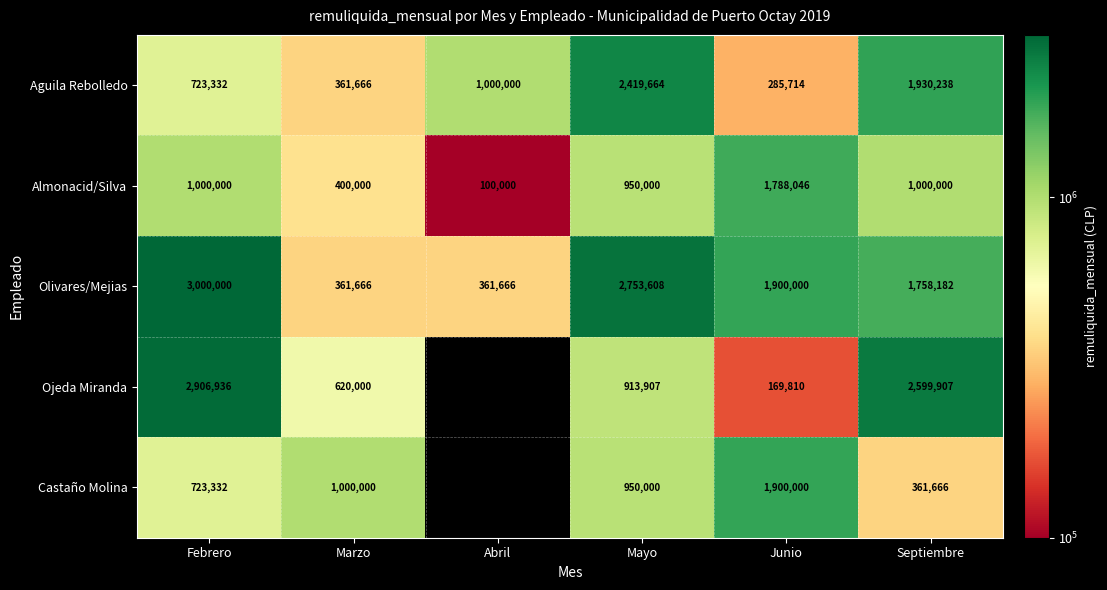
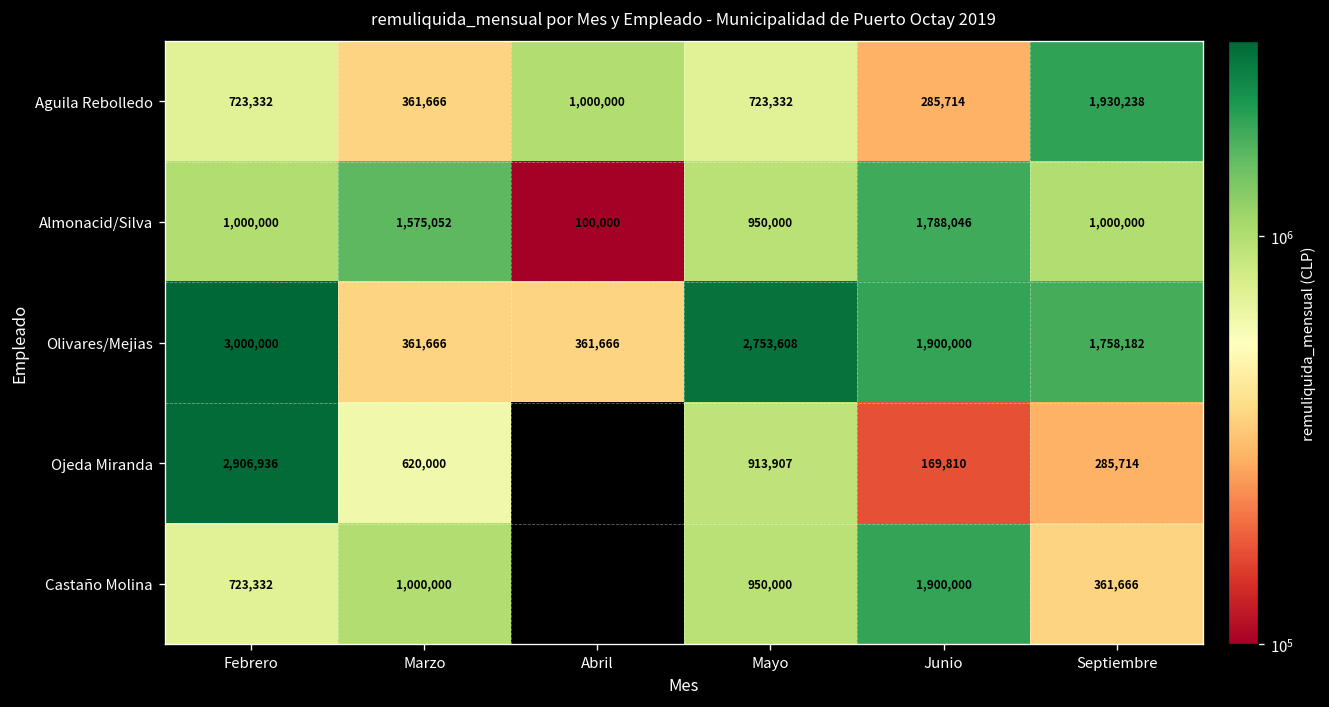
  {
    "Aguila Rebolledo": {
      "Febrero": "723,332",
      "Marzo": "361,666",
      "Abril": "1,000,000",
-     "Mayo": "2,419,664",
+     "Mayo": "723,332",
      "Junio": "285,714",
      "Septiembre": "1,930,238"
    },
    "Almonacid/Silva": {
      "Febrero": "1,000,000",
-     "Marzo": "400,000",
+     "Marzo": "1,575,052",
      "Abril": "100,000",
      "Mayo": "950,000",
      "Junio": "1,788,046",
      "Septiembre": "1,000,000"
    },
    "Olivares/Mejias": {
      "Febrero": "3,000,000",
      "Marzo": "361,666",
      "Abril": "361,666",
      "Mayo": "2,753,608",
      "Junio": "1,900,000",
      "Septiembre": "1,758,182"
    },
    "Ojeda Miranda": {
      "Febrero": "2,906,936",
      "Marzo": "620,000",
      "Mayo": "913,907",
      "Junio": "169,810",
-     "Septiembre": "2,599,907"
+     "Septiembre": "285,714"
    },
    "Castaño Molina": {
      "Febrero": "723,332",
      "Marzo": "1,000,000",
      "Mayo": "950,000",
      "Junio": "1,900,000",
      "Septiembre": "361,666"
    }
  }
